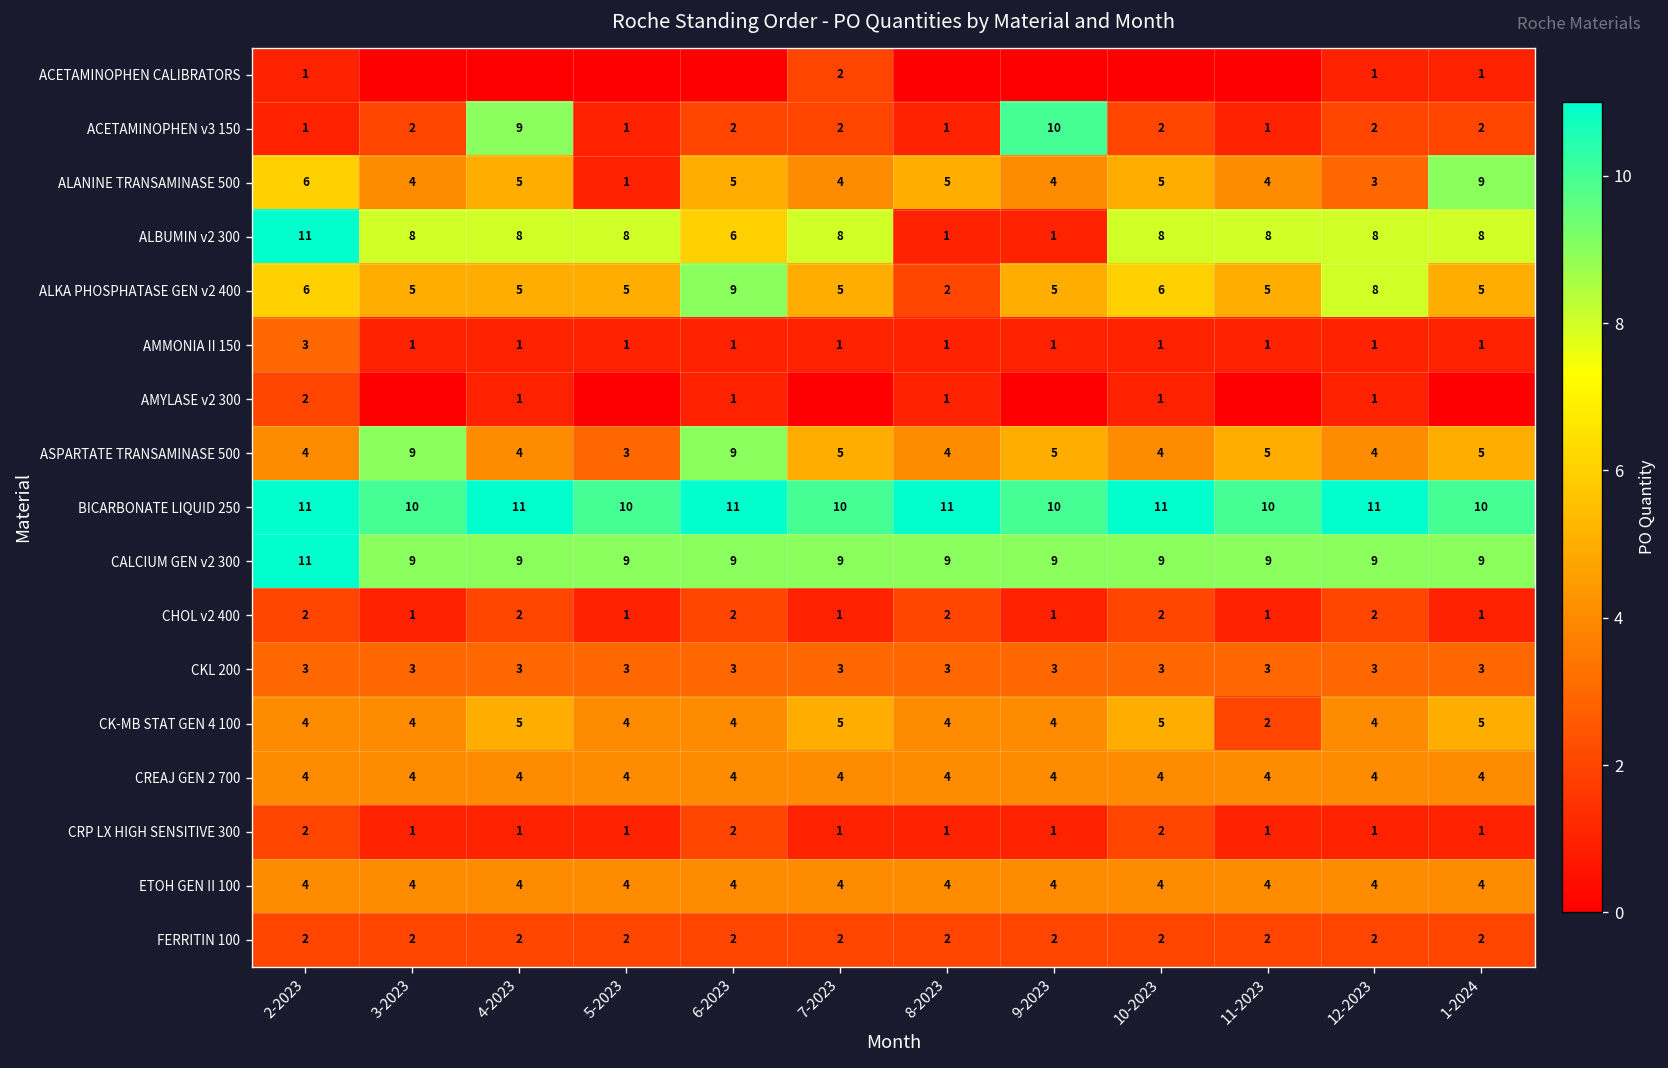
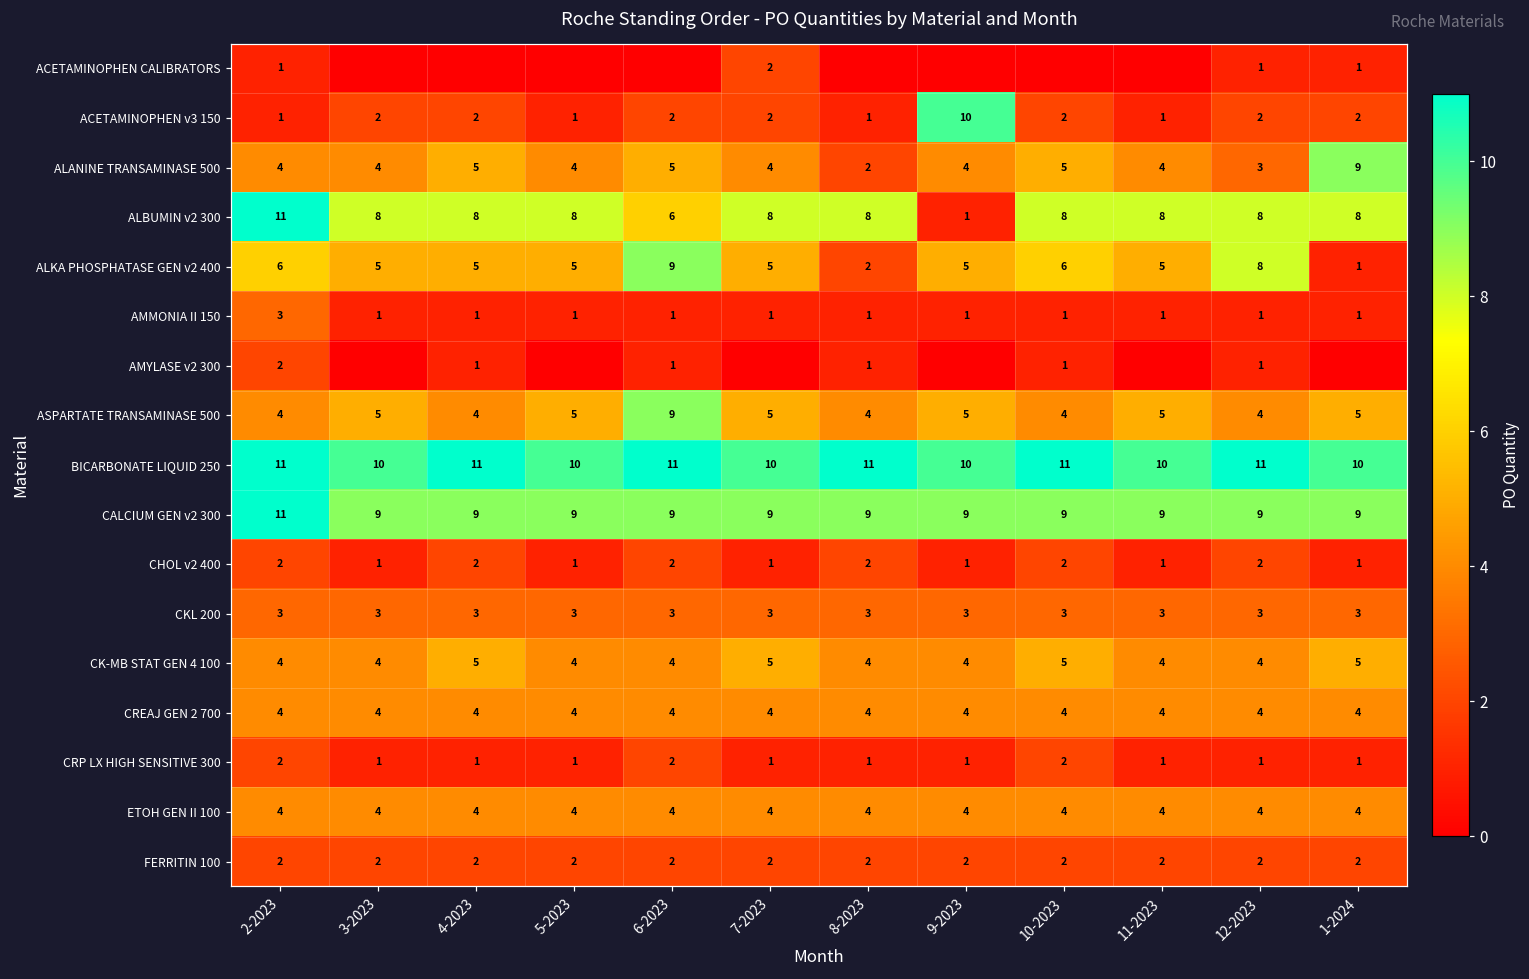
  {
    "ACETAMINOPHEN CALIBRATORS": {
      "2-2023": 1,
      "7-2023": 2,
      "12-2023": 1,
      "1-2024": 1
    },
    "ACETAMINOPHEN v3 150": {
      "2-2023": 1,
      "3-2023": 2,
-     "4-2023": 9,
+     "4-2023": 2,
      "5-2023": 1,
      "6-2023": 2,
      "7-2023": 2,
      "8-2023": 1,
      "9-2023": 10,
      "10-2023": 2,
      "11-2023": 1,
      "12-2023": 2,
      "1-2024": 2
    },
    "ALANINE TRANSAMINASE 500": {
-     "2-2023": 6,
+     "2-2023": 4,
      "3-2023": 4,
      "4-2023": 5,
-     "5-2023": 1,
+     "5-2023": 4,
      "6-2023": 5,
      "7-2023": 4,
-     "8-2023": 5,
+     "8-2023": 2,
      "9-2023": 4,
      "10-2023": 5,
      "11-2023": 4,
      "12-2023": 3,
      "1-2024": 9
    },
    "ALBUMIN v2 300": {
      "2-2023": 11,
      "3-2023": 8,
      "4-2023": 8,
      "5-2023": 8,
      "6-2023": 6,
      "7-2023": 8,
-     "8-2023": 1,
+     "8-2023": 8,
      "9-2023": 1,
      "10-2023": 8,
      "11-2023": 8,
      "12-2023": 8,
      "1-2024": 8
    },
    "ALKA PHOSPHATASE GEN v2 400": {
      "2-2023": 6,
      "3-2023": 5,
      "4-2023": 5,
      "5-2023": 5,
      "6-2023": 9,
      "7-2023": 5,
      "8-2023": 2,
      "9-2023": 5,
      "10-2023": 6,
      "11-2023": 5,
      "12-2023": 8,
-     "1-2024": 5
+     "1-2024": 1
    },
    "AMMONIA II 150": {
      "2-2023": 3,
      "3-2023": 1,
      "4-2023": 1,
      "5-2023": 1,
      "6-2023": 1,
      "7-2023": 1,
      "8-2023": 1,
      "9-2023": 1,
      "10-2023": 1,
      "11-2023": 1,
      "12-2023": 1,
      "1-2024": 1
    },
    "AMYLASE v2 300": {
      "2-2023": 2,
      "4-2023": 1,
      "6-2023": 1,
      "8-2023": 1,
      "10-2023": 1,
      "12-2023": 1
    },
    "ASPARTATE TRANSAMINASE 500": {
      "2-2023": 4,
-     "3-2023": 9,
+     "3-2023": 5,
      "4-2023": 4,
-     "5-2023": 3,
+     "5-2023": 5,
      "6-2023": 9,
      "7-2023": 5,
      "8-2023": 4,
      "9-2023": 5,
      "10-2023": 4,
      "11-2023": 5,
      "12-2023": 4,
      "1-2024": 5
    },
    "BICARBONATE LIQUID 250": {
      "2-2023": 11,
      "3-2023": 10,
      "4-2023": 11,
      "5-2023": 10,
      "6-2023": 11,
      "7-2023": 10,
      "8-2023": 11,
      "9-2023": 10,
      "10-2023": 11,
      "11-2023": 10,
      "12-2023": 11,
      "1-2024": 10
    },
    "CALCIUM GEN v2 300": {
      "2-2023": 11,
      "3-2023": 9,
      "4-2023": 9,
      "5-2023": 9,
      "6-2023": 9,
      "7-2023": 9,
      "8-2023": 9,
      "9-2023": 9,
      "10-2023": 9,
      "11-2023": 9,
      "12-2023": 9,
      "1-2024": 9
    },
    "CHOL v2 400": {
      "2-2023": 2,
      "3-2023": 1,
      "4-2023": 2,
      "5-2023": 1,
      "6-2023": 2,
      "7-2023": 1,
      "8-2023": 2,
      "9-2023": 1,
      "10-2023": 2,
      "11-2023": 1,
      "12-2023": 2,
      "1-2024": 1
    },
    "CKL 200": {
      "2-2023": 3,
      "3-2023": 3,
      "4-2023": 3,
      "5-2023": 3,
      "6-2023": 3,
      "7-2023": 3,
      "8-2023": 3,
      "9-2023": 3,
      "10-2023": 3,
      "11-2023": 3,
      "12-2023": 3,
      "1-2024": 3
    },
    "CK-MB STAT GEN 4 100": {
      "2-2023": 4,
      "3-2023": 4,
      "4-2023": 5,
      "5-2023": 4,
      "6-2023": 4,
      "7-2023": 5,
      "8-2023": 4,
      "9-2023": 4,
      "10-2023": 5,
-     "11-2023": 2,
+     "11-2023": 4,
      "12-2023": 4,
      "1-2024": 5
    },
    "CREAJ GEN 2 700": {
      "2-2023": 4,
      "3-2023": 4,
      "4-2023": 4,
      "5-2023": 4,
      "6-2023": 4,
      "7-2023": 4,
      "8-2023": 4,
      "9-2023": 4,
      "10-2023": 4,
      "11-2023": 4,
      "12-2023": 4,
      "1-2024": 4
    },
    "CRP LX HIGH SENSITIVE 300": {
      "2-2023": 2,
      "3-2023": 1,
      "4-2023": 1,
      "5-2023": 1,
      "6-2023": 2,
      "7-2023": 1,
      "8-2023": 1,
      "9-2023": 1,
      "10-2023": 2,
      "11-2023": 1,
      "12-2023": 1,
      "1-2024": 1
    },
    "ETOH GEN II 100": {
      "2-2023": 4,
      "3-2023": 4,
      "4-2023": 4,
      "5-2023": 4,
      "6-2023": 4,
      "7-2023": 4,
      "8-2023": 4,
      "9-2023": 4,
      "10-2023": 4,
      "11-2023": 4,
      "12-2023": 4,
      "1-2024": 4
    },
    "FERRITIN 100": {
      "2-2023": 2,
      "3-2023": 2,
      "4-2023": 2,
      "5-2023": 2,
      "6-2023": 2,
      "7-2023": 2,
      "8-2023": 2,
      "9-2023": 2,
      "10-2023": 2,
      "11-2023": 2,
      "12-2023": 2,
      "1-2024": 2
    }
  }
